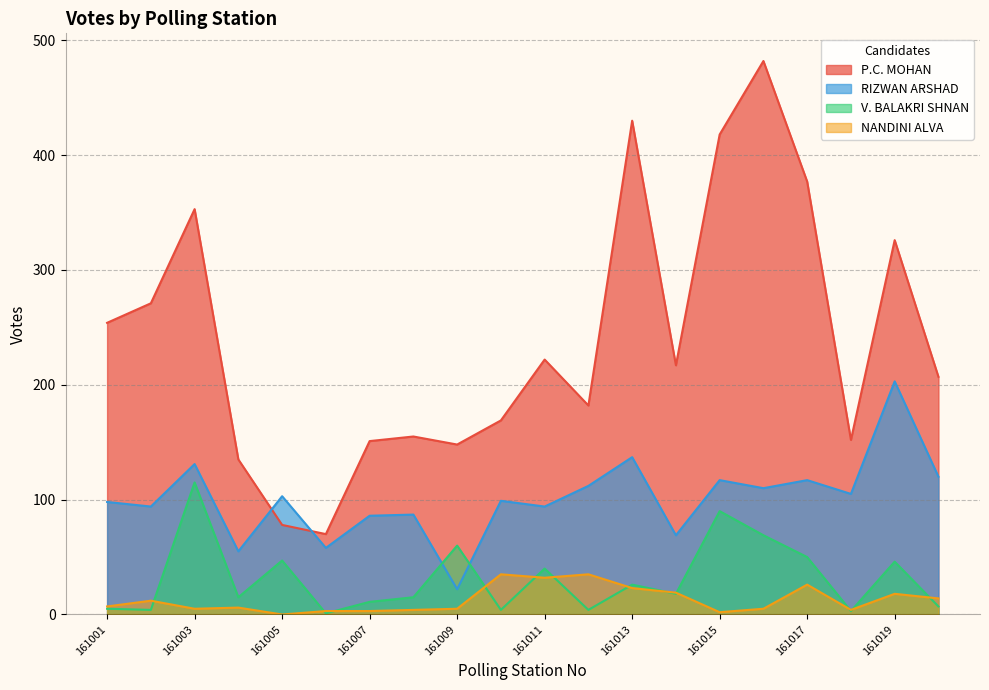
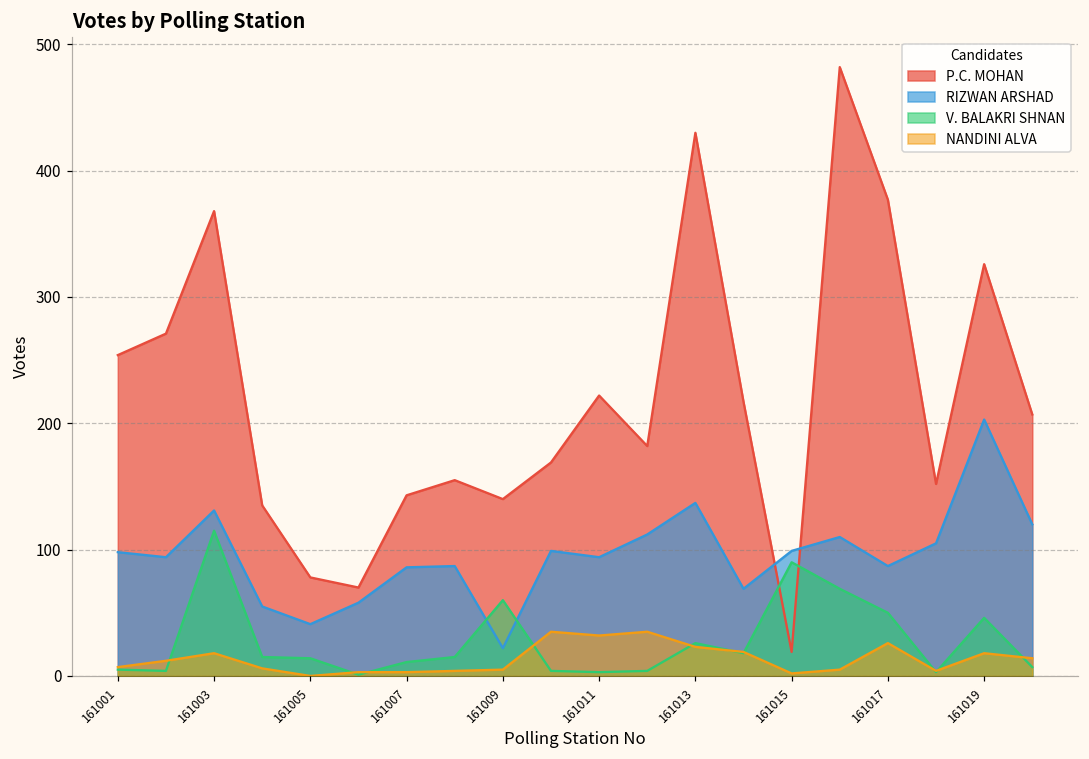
  {
    "P.C. MOHAN": {
      "161001": 254,
-     "161003": 353,
+     "161003": 368,
      "161005": 78,
-     "161007": 151,
-     "161009": 148,
+     "161007": 143,
+     "161009": 140,
      "161011": 222,
      "161013": 430,
-     "161015": 418,
+     "161015": 19,
      "161017": 377,
      "161019": 326
    },
    "RIZWAN ARSHAD": {
      "161001": 98,
      "161003": 131,
-     "161005": 103,
+     "161005": 41,
      "161007": 86,
      "161009": 22,
      "161011": 94,
      "161013": 137,
-     "161015": 117,
-     "161017": 117,
+     "161015": 99,
+     "161017": 87,
      "161019": 203
    },
    "V. BALAKRI SHNAN": {
      "161003": 115,
-     "161005": 47,
+     "161005": 14,
      "161007": 11,
      "161009": 60,
-     "161011": 40,
+     "161011": 3,
      "161013": 26,
      "161015": 90,
      "161017": 50,
      "161019": 46
    },
    "NANDINI ALVA": {
-     "161003": 5,
+     "161003": 18,
      "161005": 0,
      "161007": 3,
      "161009": 5,
      "161011": 32,
      "161013": 23,
      "161015": 2,
      "161017": 26,
      "161019": 18
    }
  }
